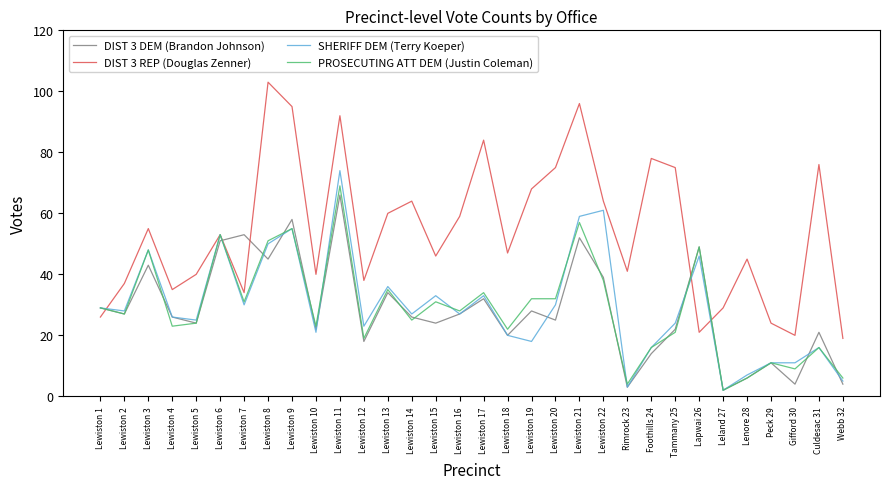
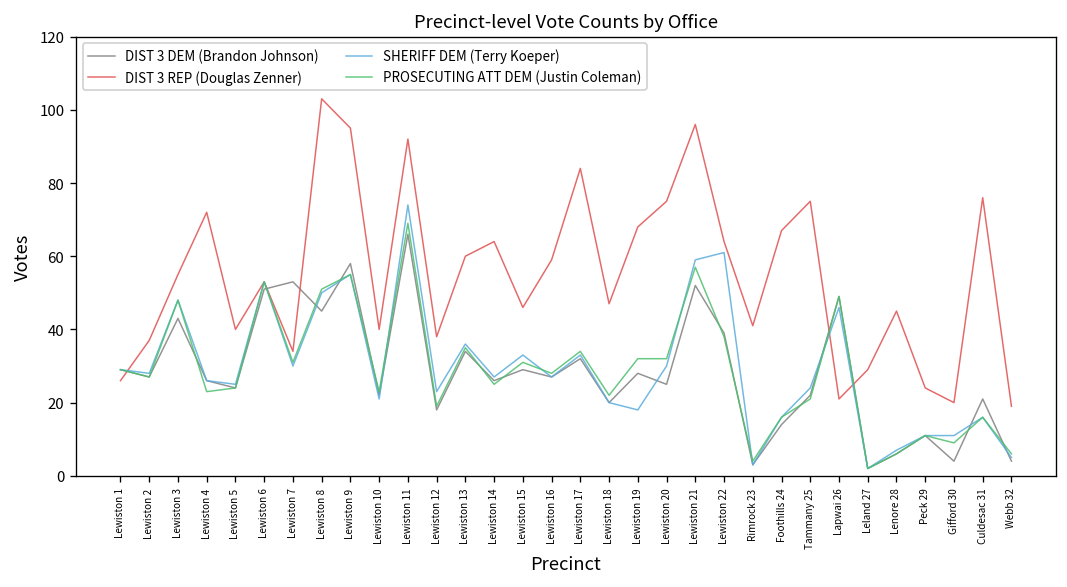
  {
    "DIST 3 DEM (Brandon Johnson)": {
      "Lewiston 3": 43,
      "Lewiston 6": 51,
      "Lewiston 7": 53,
      "Lewiston 8": 45,
      "Lewiston 9": 58,
      "Lewiston 10": 22,
      "Lewiston 11": 66,
      "Lewiston 12": 18,
      "Lewiston 13": 34,
      "Lewiston 14": 26,
-     "Lewiston 15": 24,
+     "Lewiston 15": 29,
      "Lewiston 17": 32,
      "Lewiston 19": 28,
      "Lewiston 20": 25,
      "Lewiston 21": 52,
      "Lewiston 22": 39,
      "Foothills 24": 14,
      "Tammany 25": 22,
      "Gifford 30": 4,
      "Culdesac 31": 21,
      "Webb 32": 4
    },
    "DIST 3 REP (Douglas Zenner)": {
      "Lewiston 1": 26,
      "Lewiston 2": 37,
      "Lewiston 3": 55,
-     "Lewiston 4": 35,
+     "Lewiston 4": 72,
      "Lewiston 5": 40,
      "Lewiston 7": 34,
      "Lewiston 8": 103,
      "Lewiston 9": 95,
      "Lewiston 10": 40,
      "Lewiston 11": 92,
      "Lewiston 12": 38,
      "Lewiston 13": 60,
      "Lewiston 14": 64,
      "Lewiston 15": 46,
      "Lewiston 16": 59,
      "Lewiston 17": 84,
      "Lewiston 18": 47,
      "Lewiston 19": 68,
      "Lewiston 20": 75,
      "Lewiston 21": 96,
      "Lewiston 22": 64,
      "Rimrock 23": 41,
-     "Foothills 24": 78,
+     "Foothills 24": 67,
      "Tammany 25": 75,
      "Lapwai 26": 21,
      "Leland 27": 29,
      "Lenore 28": 45,
      "Peck 29": 24,
      "Gifford 30": 20,
      "Culdesac 31": 76,
      "Webb 32": 19
    },
    "SHERIFF DEM (Terry Koeper)": {
      "Lewiston 2": 28,
      "Lewiston 5": 25,
      "Lewiston 7": 30,
      "Lewiston 8": 50,
      "Lewiston 10": 21,
      "Lewiston 11": 74,
      "Lewiston 12": 23,
      "Lewiston 13": 36,
      "Lewiston 14": 27,
      "Lewiston 15": 33,
      "Lewiston 17": 33,
      "Lewiston 19": 18,
      "Lewiston 20": 30,
      "Lewiston 21": 59,
      "Lewiston 22": 61,
      "Tammany 25": 24,
      "Lapwai 26": 46,
      "Lenore 28": 7,
      "Gifford 30": 11,
      "Webb 32": 5
    },
    "PROSECUTING ATT DEM (Justin Coleman)": {
      "Lewiston 4": 23,
      "Lewiston 7": 31,
      "Lewiston 8": 51,
      "Lewiston 10": 23,
      "Lewiston 11": 69,
      "Lewiston 12": 19,
      "Lewiston 13": 35,
      "Lewiston 14": 25,
      "Lewiston 15": 31,
      "Lewiston 16": 28,
      "Lewiston 17": 34,
      "Lewiston 18": 22,
      "Lewiston 19": 32,
      "Lewiston 20": 32,
      "Lewiston 21": 57,
      "Lewiston 22": 38,
      "Rimrock 23": 4,
      "Tammany 25": 21,
      "Gifford 30": 9,
      "Webb 32": 6
    }
  }
